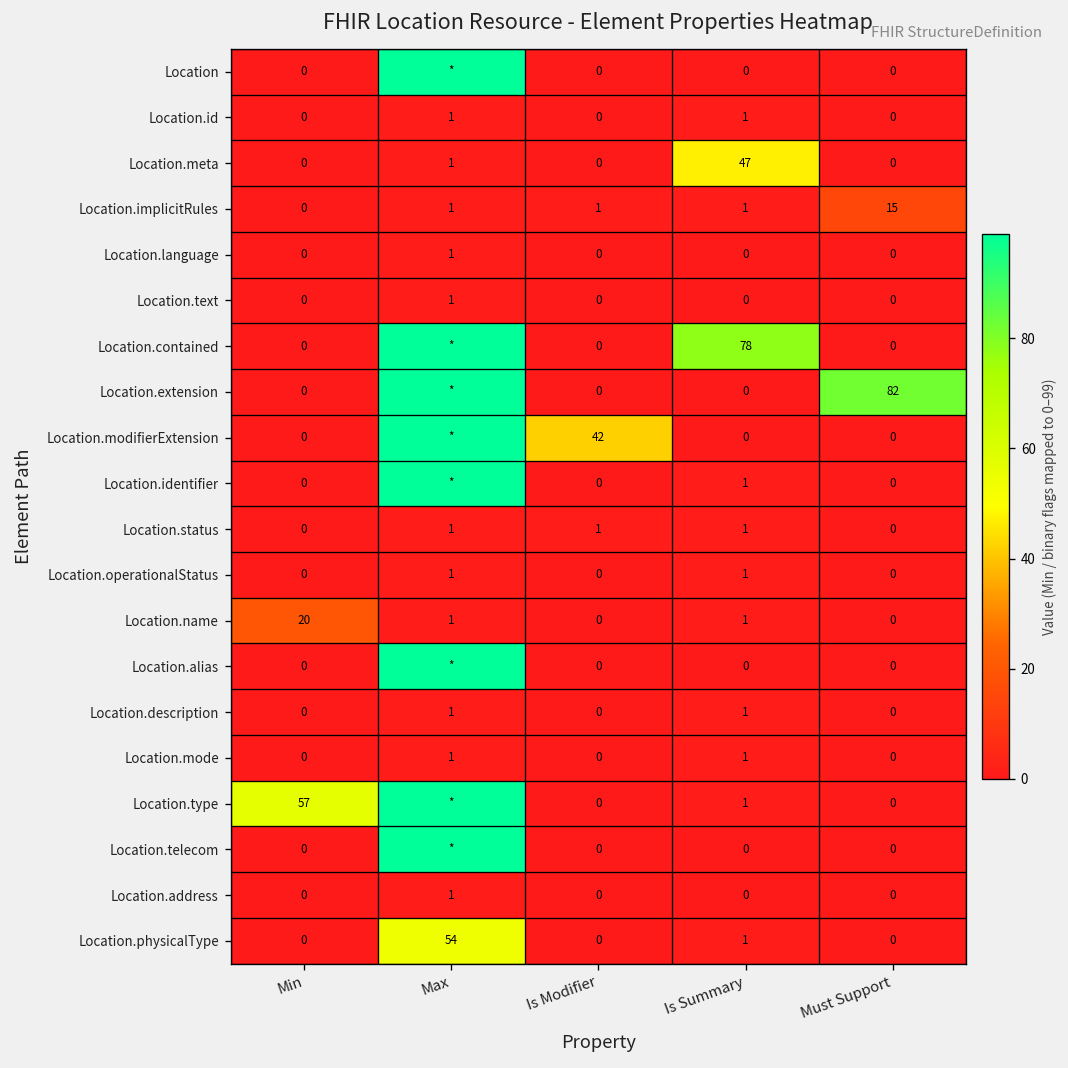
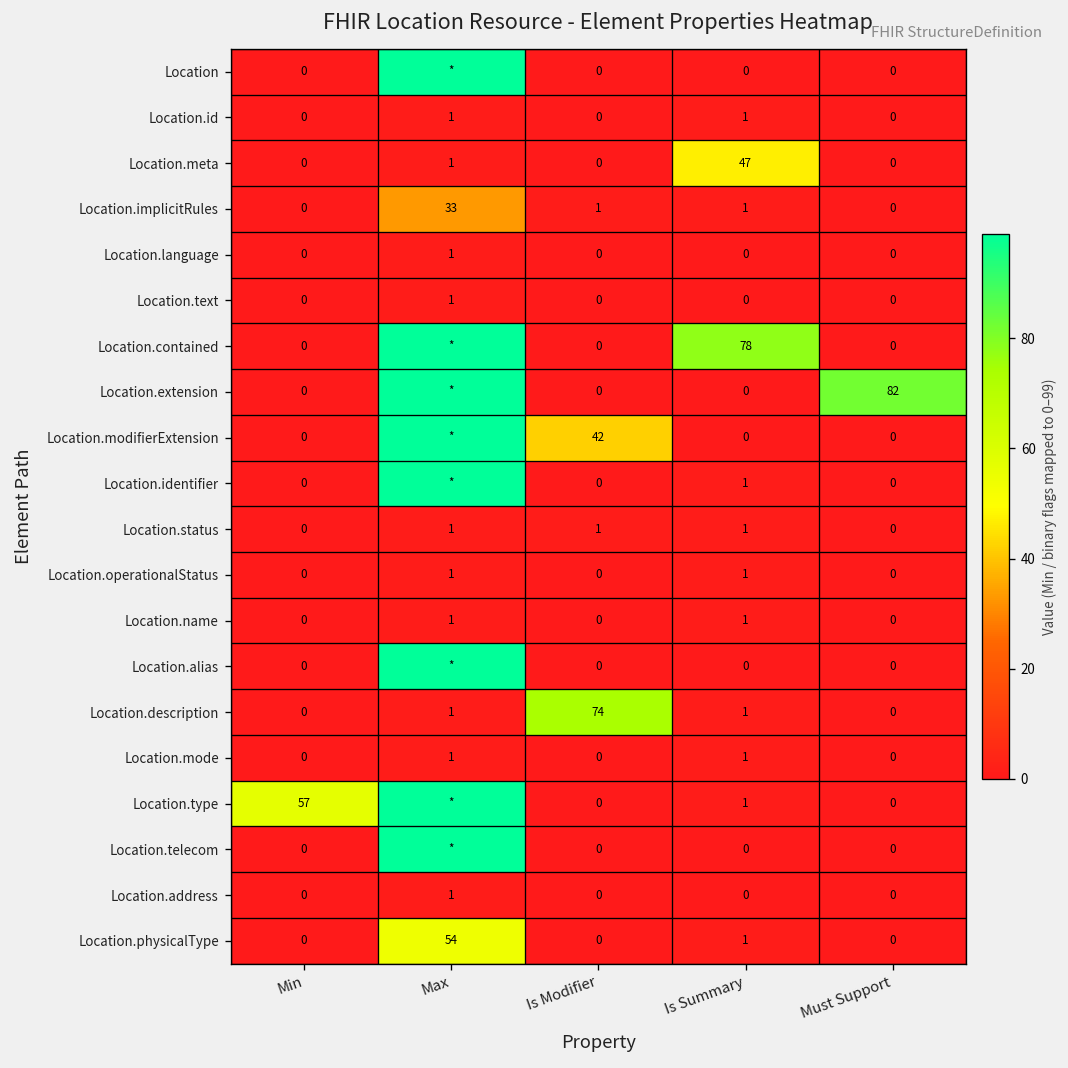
  {
    "Location": {
      "Min": 0,
      "Is Modifier": 0,
      "Is Summary": 0,
      "Must Support": 0
    },
    "Location.id": {
      "Min": 0,
      "Max": 1,
      "Is Modifier": 0,
      "Is Summary": 1,
      "Must Support": 0
    },
    "Location.meta": {
      "Min": 0,
      "Max": 1,
      "Is Modifier": 0,
      "Is Summary": 47,
      "Must Support": 0
    },
    "Location.implicitRules": {
      "Min": 0,
-     "Max": 1,
+     "Max": 33,
      "Is Modifier": 1,
      "Is Summary": 1,
-     "Must Support": 15
+     "Must Support": 0
    },
    "Location.language": {
      "Min": 0,
      "Max": 1,
      "Is Modifier": 0,
      "Is Summary": 0,
      "Must Support": 0
    },
    "Location.text": {
      "Min": 0,
      "Max": 1,
      "Is Modifier": 0,
      "Is Summary": 0,
      "Must Support": 0
    },
    "Location.contained": {
      "Min": 0,
      "Is Modifier": 0,
      "Is Summary": 78,
      "Must Support": 0
    },
    "Location.extension": {
      "Min": 0,
      "Is Modifier": 0,
      "Is Summary": 0,
      "Must Support": 82
    },
    "Location.modifierExtension": {
      "Min": 0,
      "Is Modifier": 42,
      "Is Summary": 0,
      "Must Support": 0
    },
    "Location.identifier": {
      "Min": 0,
      "Is Modifier": 0,
      "Is Summary": 1,
      "Must Support": 0
    },
    "Location.status": {
      "Min": 0,
      "Max": 1,
      "Is Modifier": 1,
      "Is Summary": 1,
      "Must Support": 0
    },
    "Location.operationalStatus": {
      "Min": 0,
      "Max": 1,
      "Is Modifier": 0,
      "Is Summary": 1,
      "Must Support": 0
    },
    "Location.name": {
-     "Min": 20,
+     "Min": 0,
      "Max": 1,
      "Is Modifier": 0,
      "Is Summary": 1,
      "Must Support": 0
    },
    "Location.alias": {
      "Min": 0,
      "Is Modifier": 0,
      "Is Summary": 0,
      "Must Support": 0
    },
    "Location.description": {
      "Min": 0,
      "Max": 1,
-     "Is Modifier": 0,
+     "Is Modifier": 74,
      "Is Summary": 1,
      "Must Support": 0
    },
    "Location.mode": {
      "Min": 0,
      "Max": 1,
      "Is Modifier": 0,
      "Is Summary": 1,
      "Must Support": 0
    },
    "Location.type": {
      "Min": 57,
      "Is Modifier": 0,
      "Is Summary": 1,
      "Must Support": 0
    },
    "Location.telecom": {
      "Min": 0,
      "Is Modifier": 0,
      "Is Summary": 0,
      "Must Support": 0
    },
    "Location.address": {
      "Min": 0,
      "Max": 1,
      "Is Modifier": 0,
      "Is Summary": 0,
      "Must Support": 0
    },
    "Location.physicalType": {
      "Min": 0,
      "Max": 54,
      "Is Modifier": 0,
      "Is Summary": 1,
      "Must Support": 0
    }
  }
